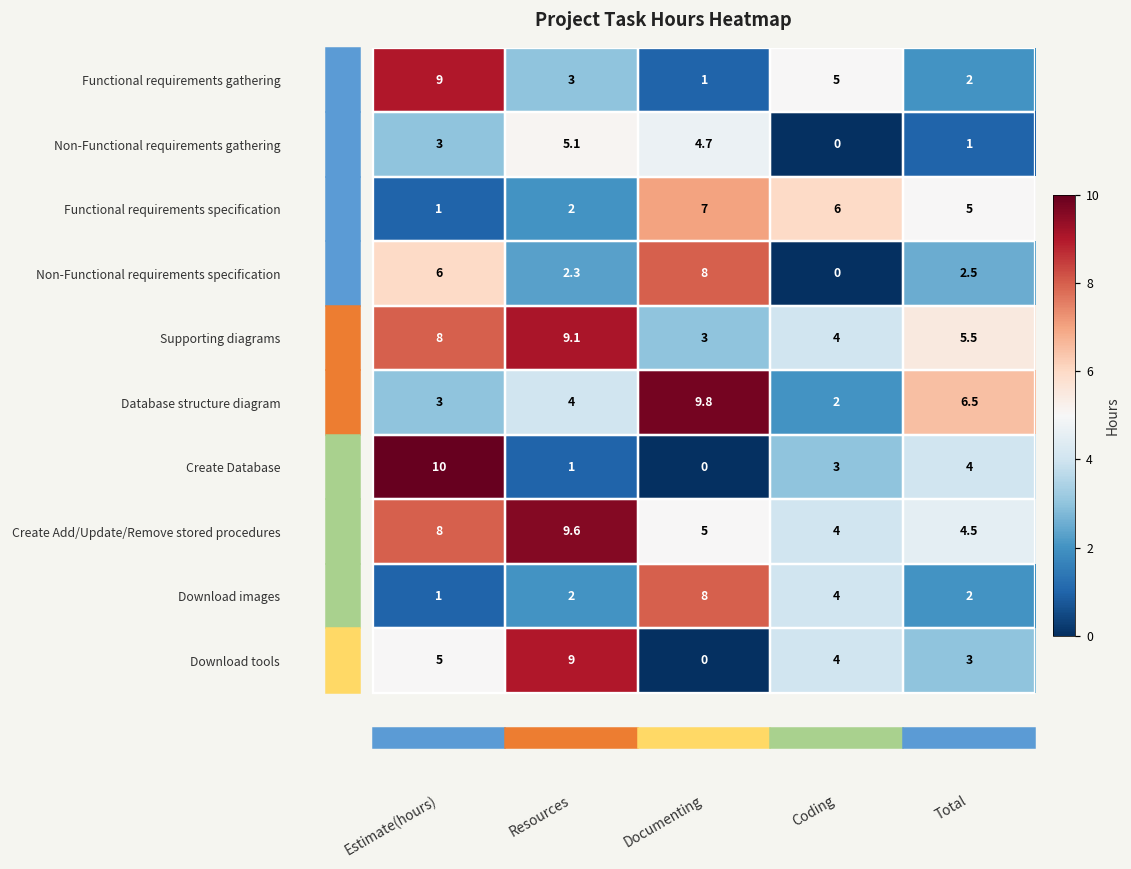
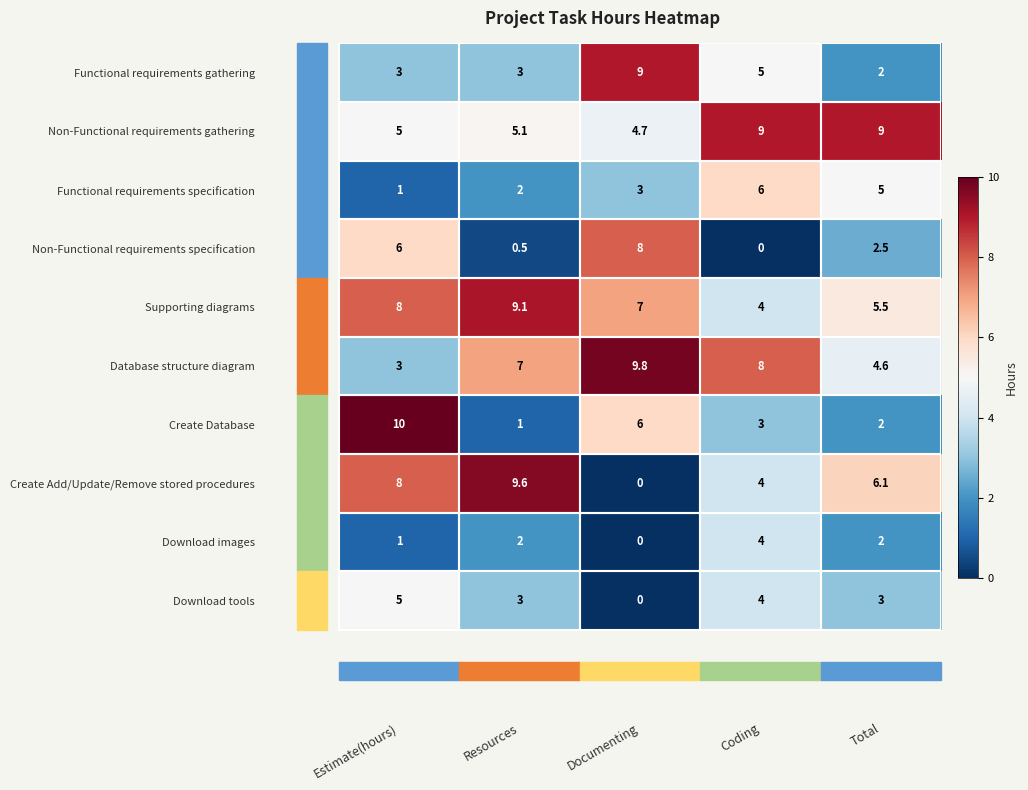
  {
    "Functional requirements gathering": {
-     "Estimate(hours)": 9,
+     "Estimate(hours)": 3,
      "Resources": 3,
-     "Documenting": 1,
+     "Documenting": 9,
      "Coding": 5,
      "Total": 2
    },
    "Non-Functional requirements gathering": {
-     "Estimate(hours)": 3,
+     "Estimate(hours)": 5,
      "Resources": 5.1,
      "Documenting": 4.7,
-     "Coding": 0,
-     "Total": 1
+     "Coding": 9,
+     "Total": 9
    },
    "Functional requirements specification": {
      "Estimate(hours)": 1,
      "Resources": 2,
-     "Documenting": 7,
+     "Documenting": 3,
      "Coding": 6,
      "Total": 5
    },
    "Non-Functional requirements specification": {
      "Estimate(hours)": 6,
-     "Resources": 2.3,
+     "Resources": 0.5,
      "Documenting": 8,
      "Coding": 0,
      "Total": 2.5
    },
    "Supporting diagrams": {
      "Estimate(hours)": 8,
      "Resources": 9.1,
-     "Documenting": 3,
+     "Documenting": 7,
      "Coding": 4,
      "Total": 5.5
    },
    "Database structure diagram": {
      "Estimate(hours)": 3,
-     "Resources": 4,
+     "Resources": 7,
      "Documenting": 9.8,
-     "Coding": 2,
-     "Total": 6.5
+     "Coding": 8,
+     "Total": 4.6
    },
    "Create Database": {
      "Estimate(hours)": 10,
      "Resources": 1,
-     "Documenting": 0,
+     "Documenting": 6,
      "Coding": 3,
-     "Total": 4
+     "Total": 2
    },
    "Create Add/Update/Remove stored procedures": {
      "Estimate(hours)": 8,
      "Resources": 9.6,
-     "Documenting": 5,
+     "Documenting": 0,
      "Coding": 4,
-     "Total": 4.5
+     "Total": 6.1
    },
    "Download images": {
      "Estimate(hours)": 1,
      "Resources": 2,
-     "Documenting": 8,
+     "Documenting": 0,
      "Coding": 4,
      "Total": 2
    },
    "Download tools": {
      "Estimate(hours)": 5,
-     "Resources": 9,
+     "Resources": 3,
      "Documenting": 0,
      "Coding": 4,
      "Total": 3
    }
  }
